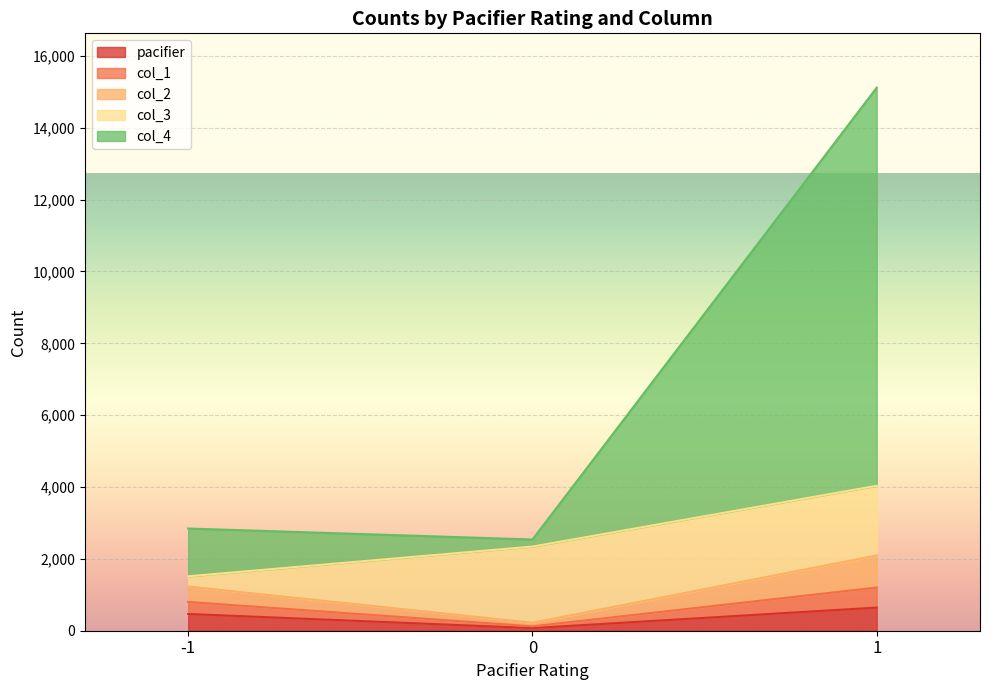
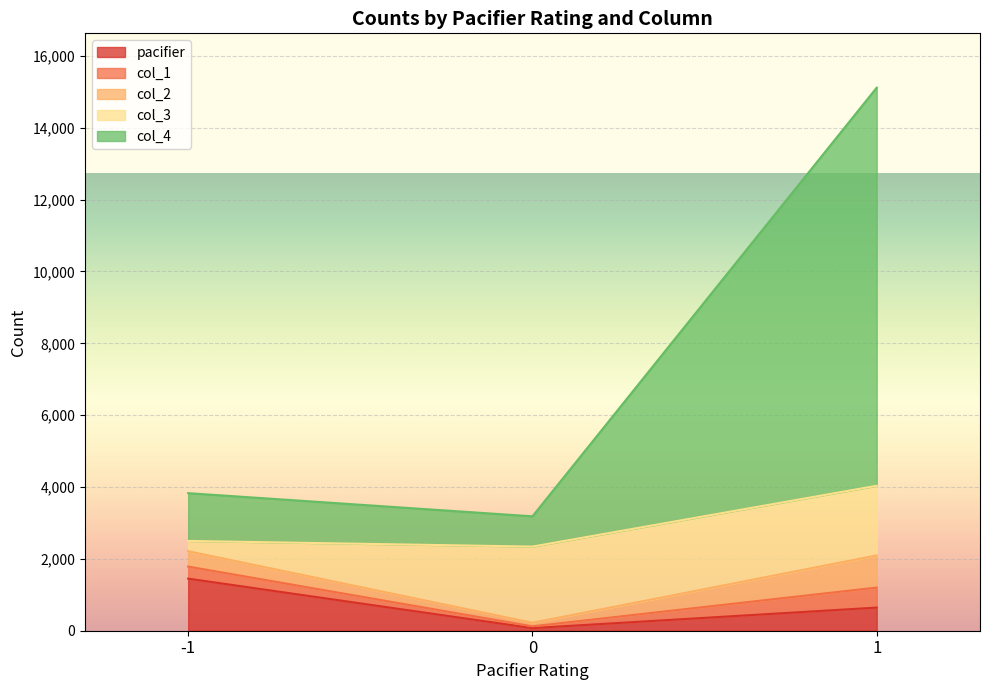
  {
    "pacifier": {
-     "-1": "500",
+     "-1": "1,500",
      "1": "600"
    },
    "col_1": {
      "-1": "300",
      "1": "600"
    },
    "col_2": {
      "-1": "400",
      "0": "100",
      "1": "900"
    },
    "col_3": {
      "-1": "300",
      "0": "2,100",
      "1": "1,900"
    },
    "col_4": {
      "-1": "1,300",
-     "0": "200",
+     "0": "800",
      "1": "11,100"
    }
  }
